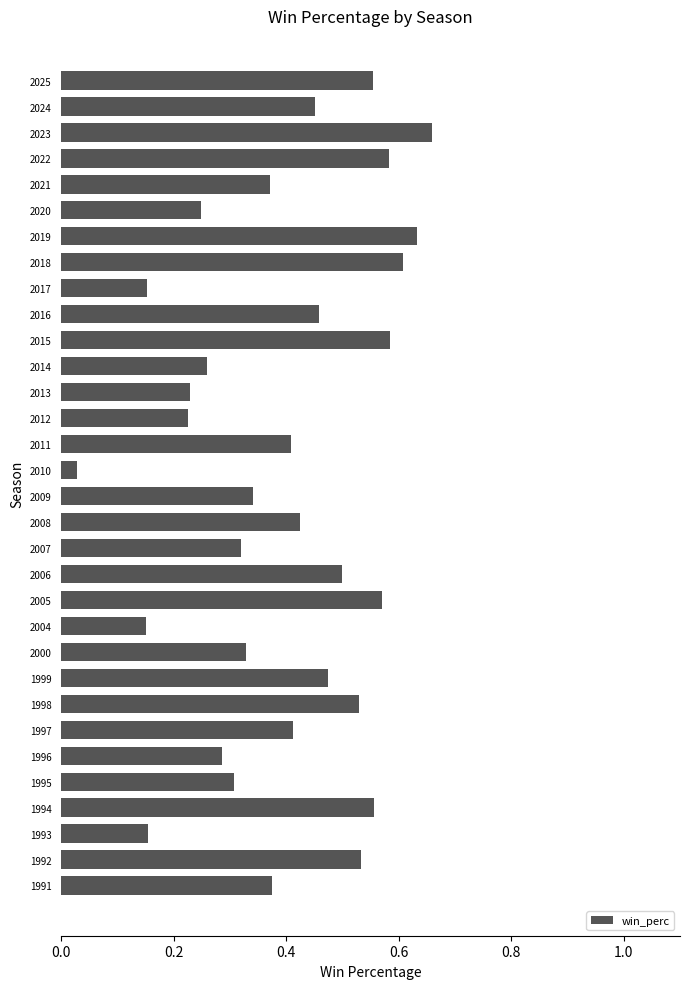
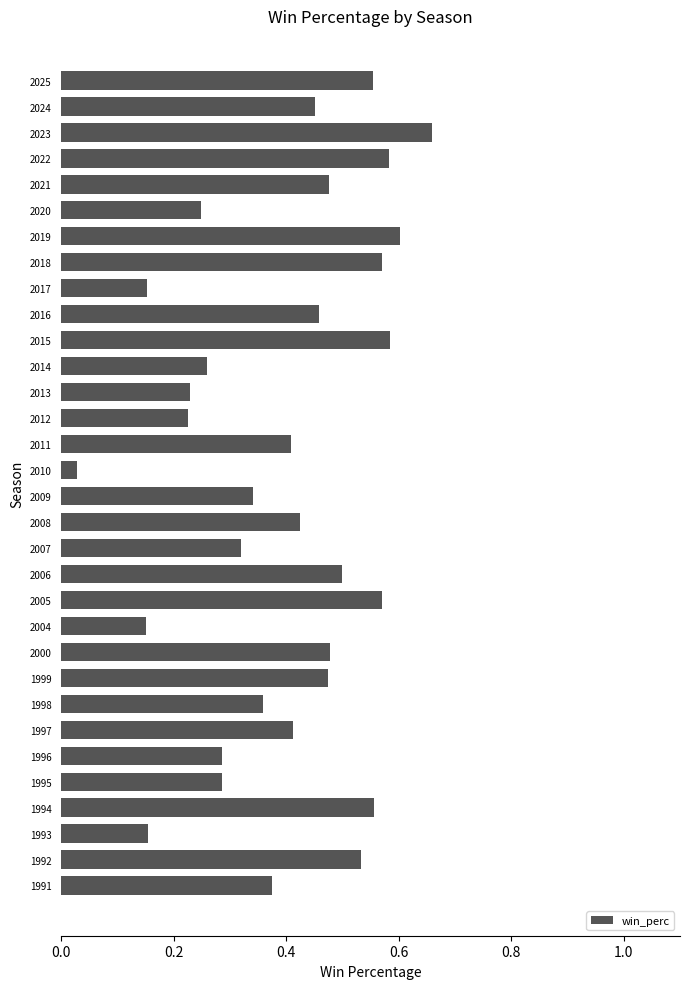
  {
    "2025": 0.55,
    "2024": 0.45,
    "2023": 0.66,
    "2022": 0.58,
-   "2021": 0.37,
+   "2021": 0.48,
    "2020": 0.25,
-   "2019": 0.63,
-   "2018": 0.61,
+   "2019": 0.60,
+   "2018": 0.57,
    "2017": 0.15,
    "2016": 0.46,
    "2015": 0.58,
    "2014": 0.26,
    "2013": 0.23,
    "2012": 0.23,
    "2011": 0.41,
    "2010": 0.03,
    "2009": 0.34,
    "2008": 0.42,
    "2007": 0.32,
    "2006": 0.50,
    "2005": 0.57,
    "2004": 0.15,
-   "2000": 0.33,
+   "2000": 0.48,
    "1999": 0.47,
-   "1998": 0.53,
+   "1998": 0.36,
    "1997": 0.41,
    "1996": 0.29,
-   "1995": 0.31,
+   "1995": 0.29,
    "1994": 0.56,
    "1993": 0.15,
    "1992": 0.53,
    "1991": 0.38
  }
